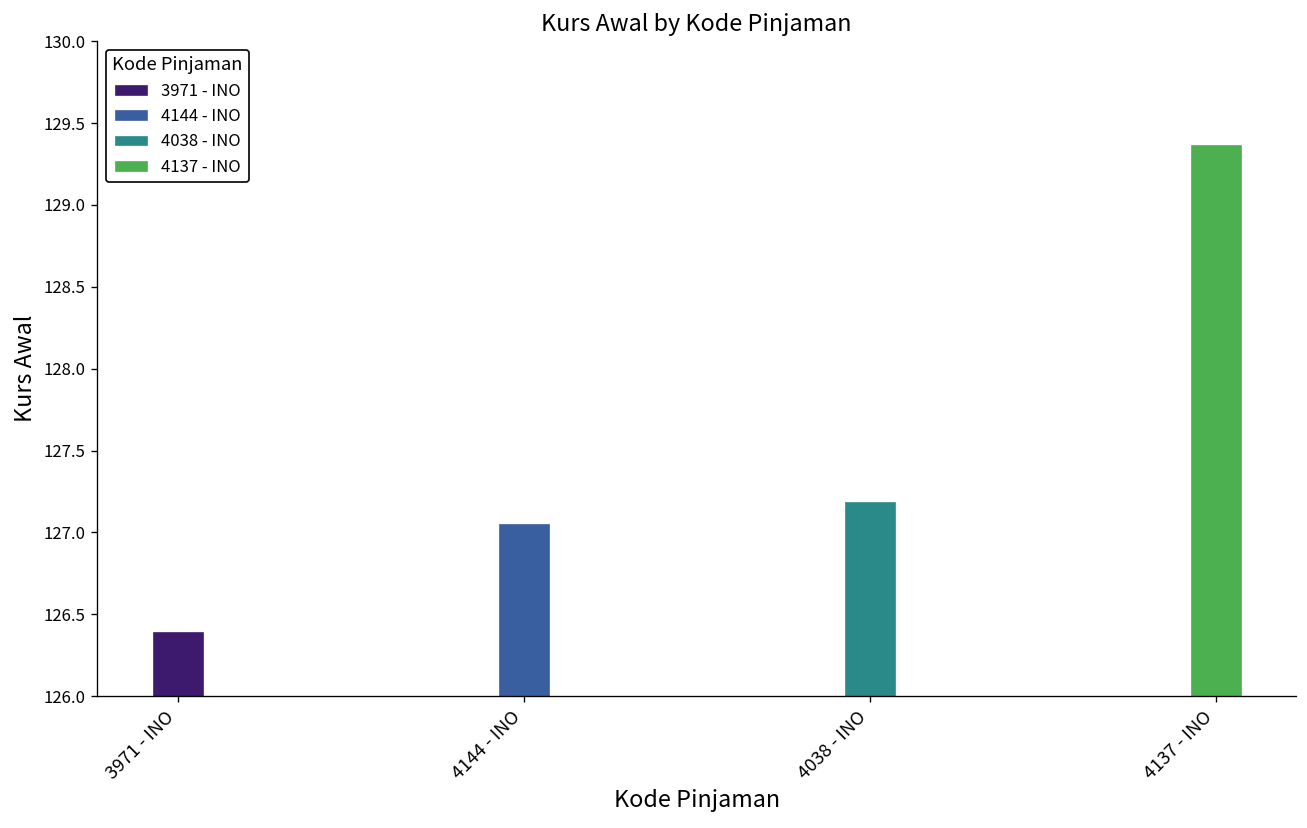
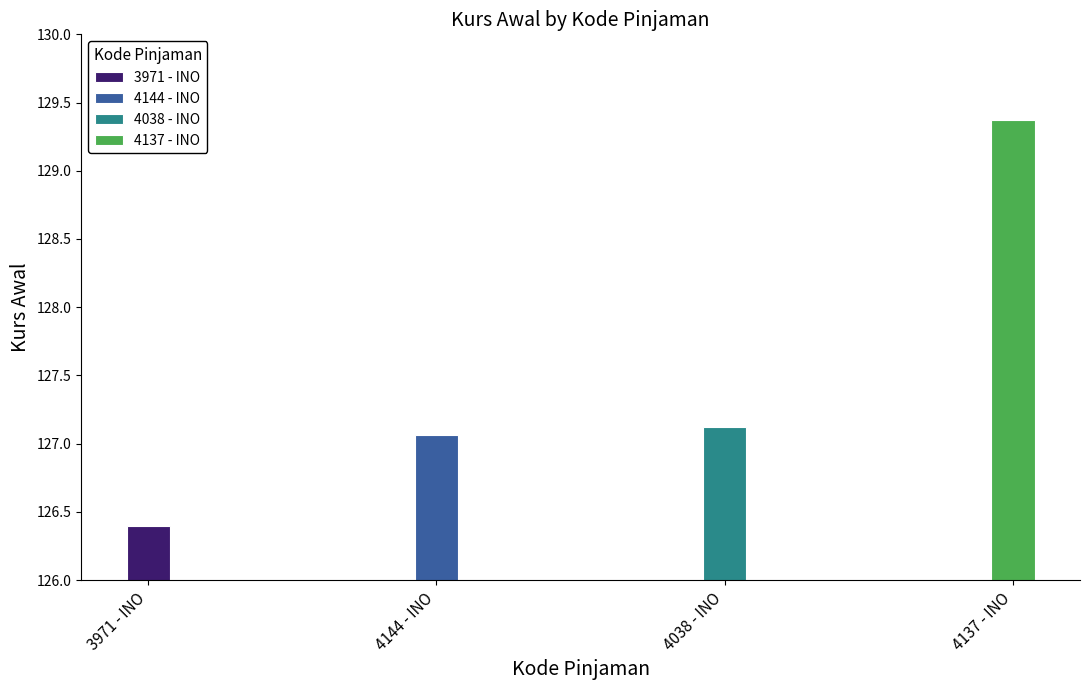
  {
    "3971 - INO": 126.40,
    "4144 - INO": 127.06,
-   "4038 - INO": 127.19,
+   "4038 - INO": 127.12,
    "4137 - INO": 129.37
  }
